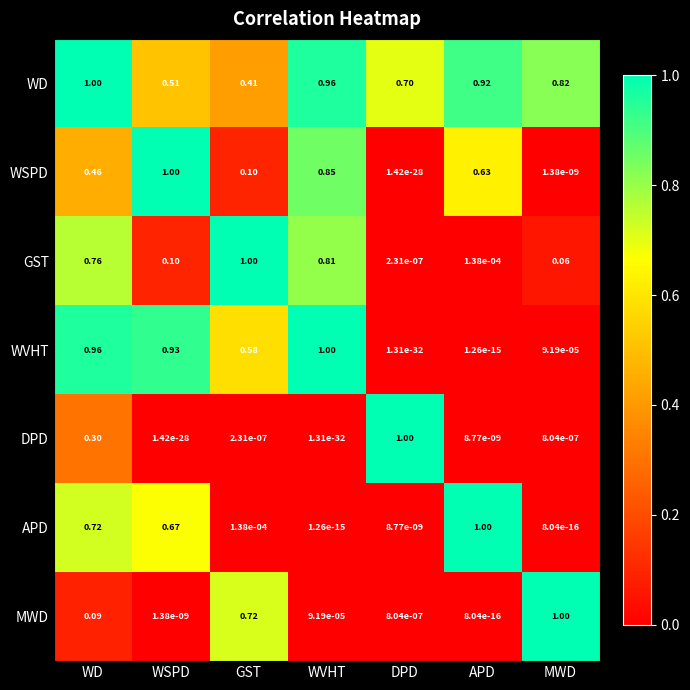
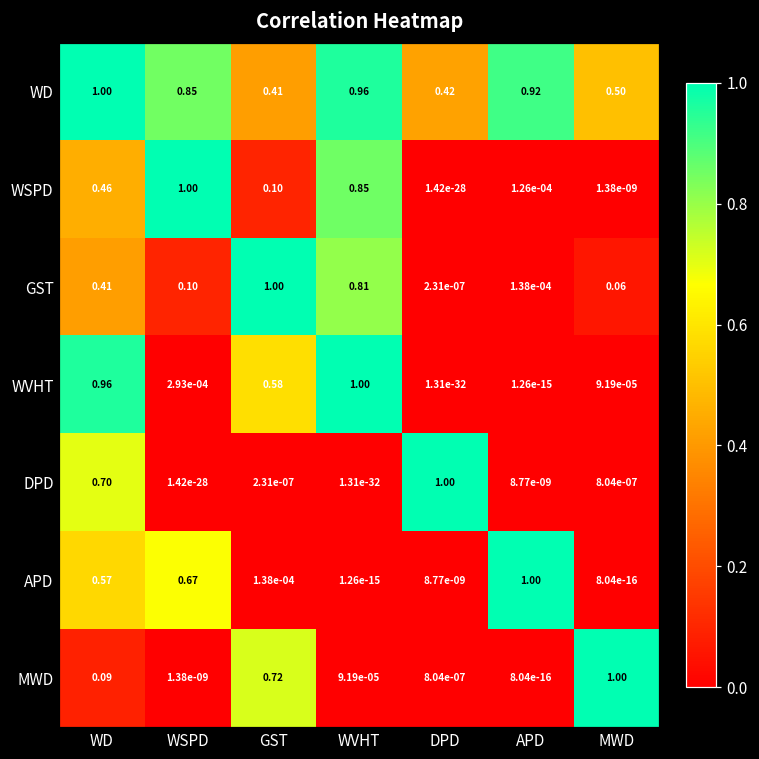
  {
    "WD": {
      "WD": "1.00",
-     "WSPD": "0.51",
+     "WSPD": "0.85",
      "GST": "0.41",
      "WVHT": "0.96",
-     "DPD": "0.70",
+     "DPD": "0.42",
      "APD": "0.92",
-     "MWD": "0.82"
+     "MWD": "0.50"
    },
    "WSPD": {
      "WD": "0.46",
      "WSPD": "1.00",
      "GST": "0.10",
      "WVHT": "0.85",
      "DPD": "1.42e-28",
-     "APD": "0.63",
+     "APD": "1.26e-04",
      "MWD": "1.38e-09"
    },
    "GST": {
-     "WD": "0.76",
+     "WD": "0.41",
      "WSPD": "0.10",
      "GST": "1.00",
      "WVHT": "0.81",
      "DPD": "2.31e-07",
      "APD": "1.38e-04",
      "MWD": "0.06"
    },
    "WVHT": {
      "WD": "0.96",
-     "WSPD": "0.93",
+     "WSPD": "2.93e-04",
      "GST": "0.58",
      "WVHT": "1.00",
      "DPD": "1.31e-32",
      "APD": "1.26e-15",
      "MWD": "9.19e-05"
    },
    "DPD": {
-     "WD": "0.30",
+     "WD": "0.70",
      "WSPD": "1.42e-28",
      "GST": "2.31e-07",
      "WVHT": "1.31e-32",
      "DPD": "1.00",
      "APD": "8.77e-09",
      "MWD": "8.04e-07"
    },
    "APD": {
-     "WD": "0.72",
+     "WD": "0.57",
      "WSPD": "0.67",
      "GST": "1.38e-04",
      "WVHT": "1.26e-15",
      "DPD": "8.77e-09",
      "APD": "1.00",
      "MWD": "8.04e-16"
    },
    "MWD": {
      "WD": "0.09",
      "WSPD": "1.38e-09",
      "GST": "0.72",
      "WVHT": "9.19e-05",
      "DPD": "8.04e-07",
      "APD": "8.04e-16",
      "MWD": "1.00"
    }
  }
